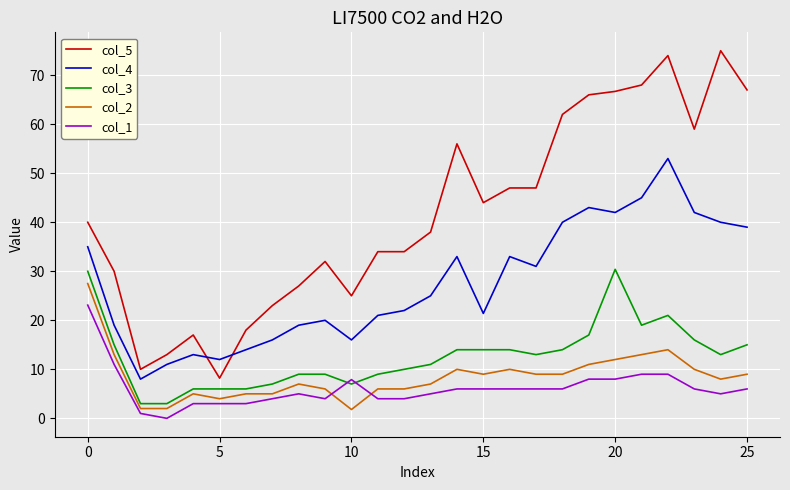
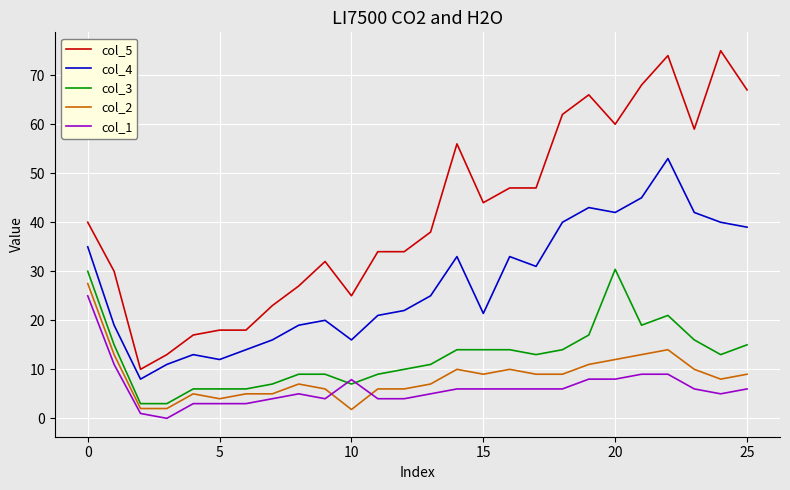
  {
    "col_5": {
      "0": 40,
-     "5": 8,
+     "5": 18,
      "10": 25,
      "15": 44,
-     "20": 67,
+     "20": 60,
      "25": 67
    },
    "col_4": {
      "0": 35,
      "5": 12,
      "10": 16,
      "15": 21,
      "20": 42,
      "25": 39
    },
    "col_3": {
      "0": 30,
      "5": 6,
      "10": 7,
      "15": 14,
      "20": 30,
      "25": 15
    },
    "col_2": {
      "0": 28,
      "5": 4,
      "10": 2,
      "15": 9,
      "20": 12,
      "25": 9
    },
    "col_1": {
-     "0": 23,
+     "0": 25,
      "5": 3,
      "10": 8,
      "15": 6,
      "20": 8,
      "25": 6
    }
  }
